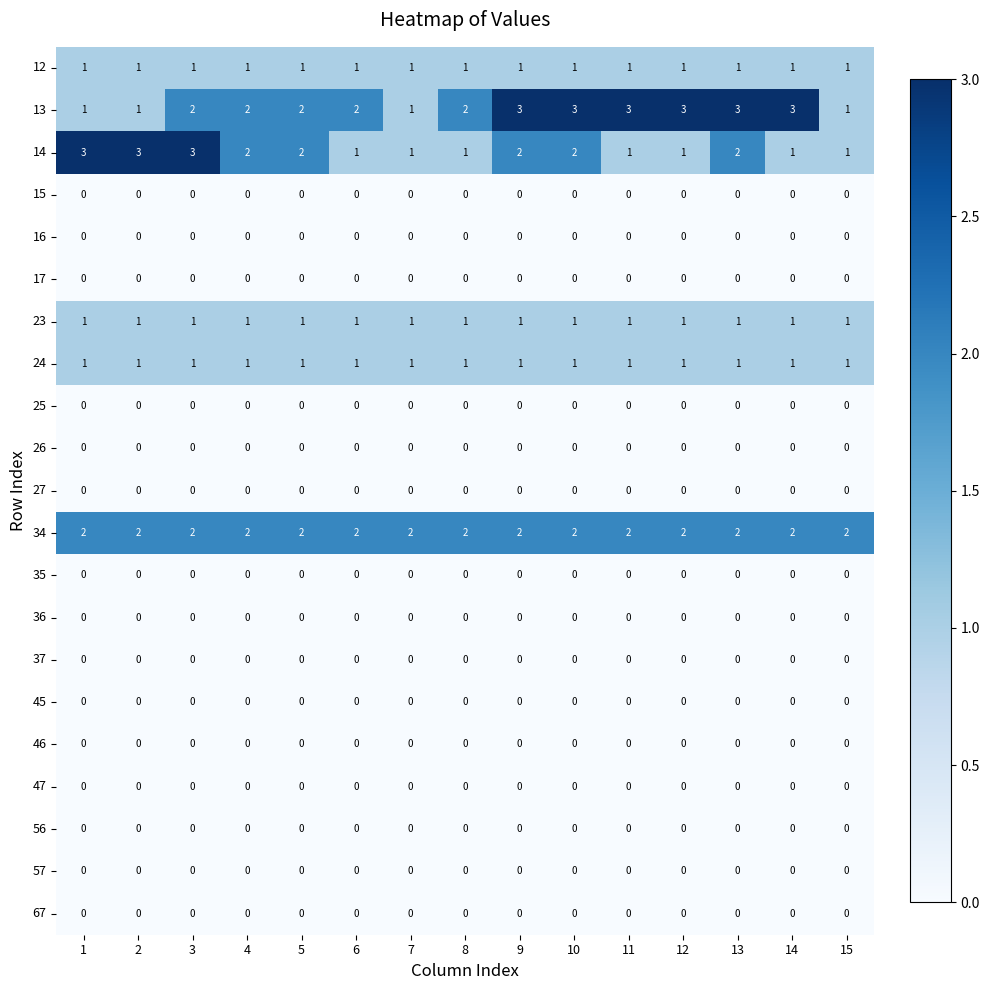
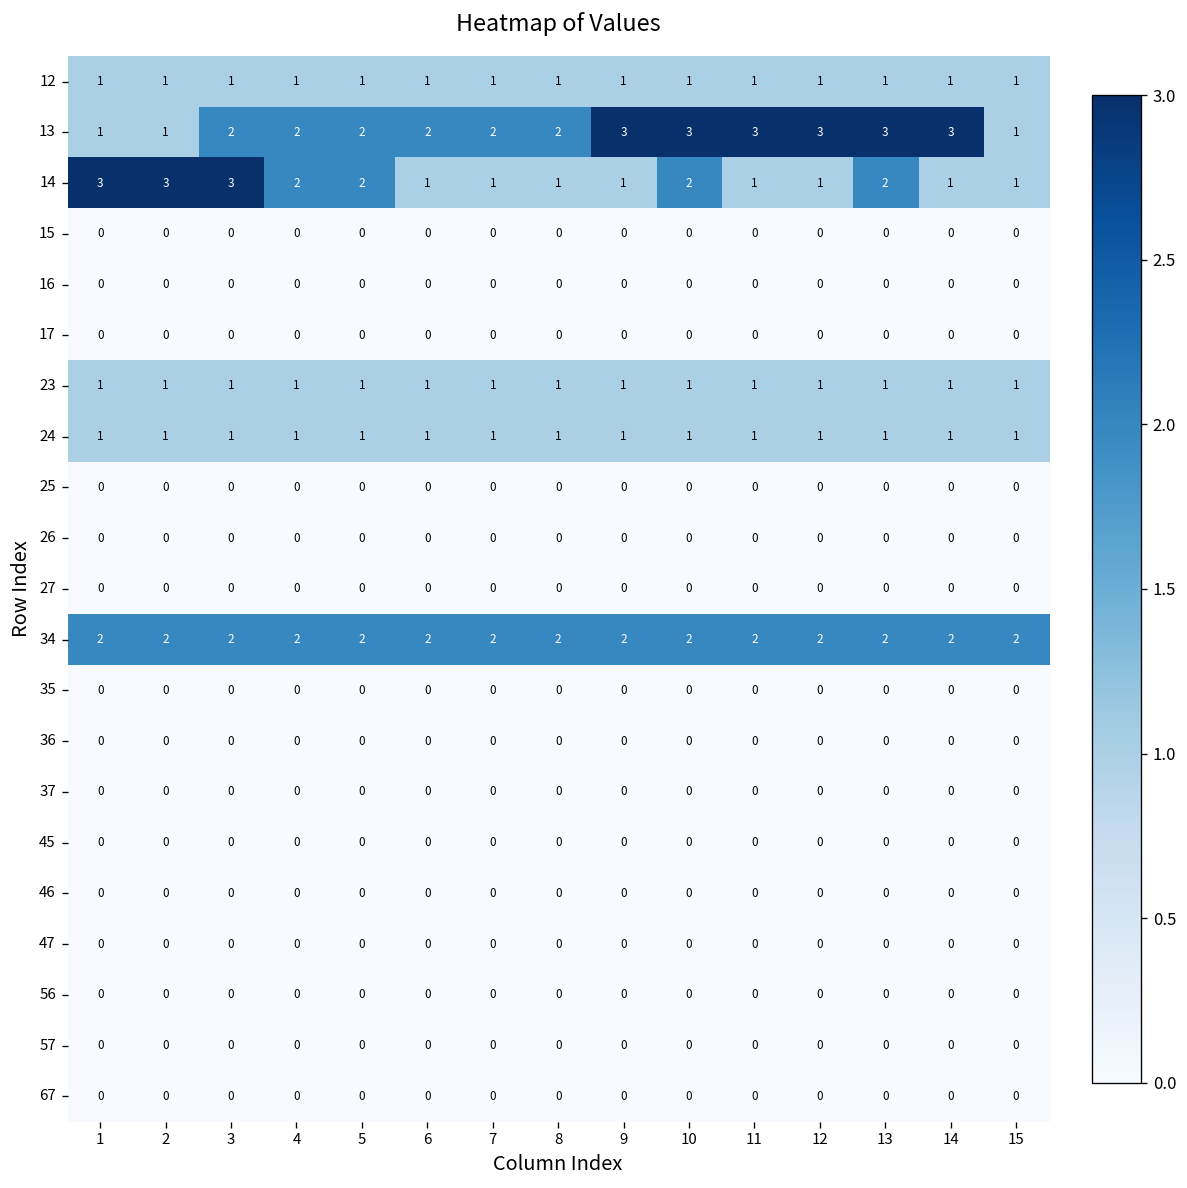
  {
    "13": {
      "1": 1,
      "2": 1,
      "3": 2,
      "4": 2,
      "5": 2,
      "6": 2,
-     "7": 1,
+     "7": 2,
      "8": 2,
      "9": 3,
      "10": 3,
      "11": 3,
      "12": 3,
      "13": 3,
      "14": 3,
      "15": 1
    },
    "14": {
      "1": 3,
      "2": 3,
      "3": 3,
      "4": 2,
      "5": 2,
      "6": 1,
      "7": 1,
      "8": 1,
-     "9": 2,
+     "9": 1,
      "10": 2,
      "11": 1,
      "12": 1,
      "13": 2,
      "14": 1,
      "15": 1
    }
  }
